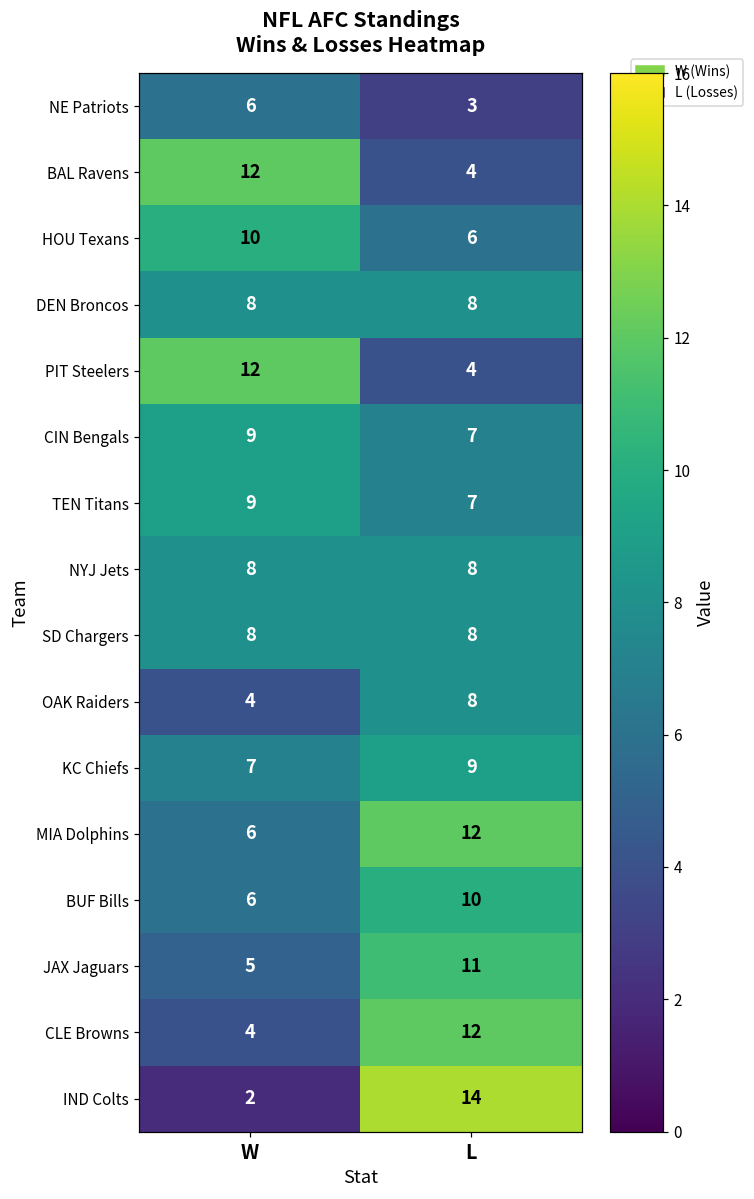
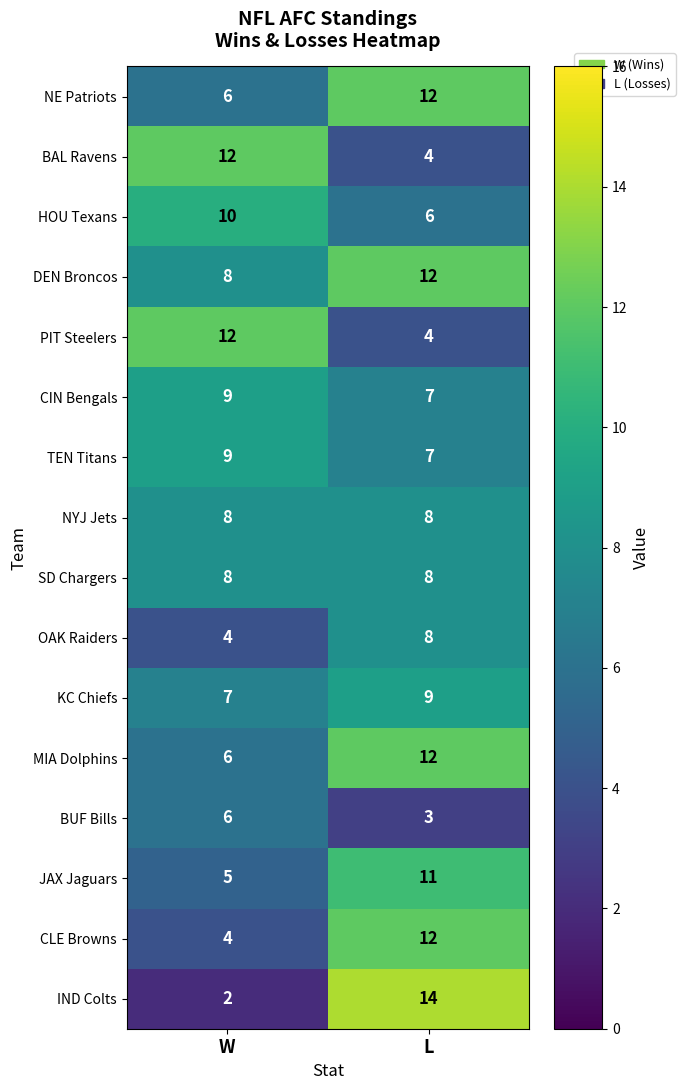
  {
    "NE Patriots": {
      "W": 6,
-     "L": 3
+     "L": 12
    },
    "BAL Ravens": {
      "W": 12,
      "L": 4
    },
    "HOU Texans": {
      "W": 10,
      "L": 6
    },
    "DEN Broncos": {
      "W": 8,
-     "L": 8
+     "L": 12
    },
    "PIT Steelers": {
      "W": 12,
      "L": 4
    },
    "CIN Bengals": {
      "W": 9,
      "L": 7
    },
    "TEN Titans": {
      "W": 9,
      "L": 7
    },
    "NYJ Jets": {
      "W": 8,
      "L": 8
    },
    "SD Chargers": {
      "W": 8,
      "L": 8
    },
    "OAK Raiders": {
      "W": 4,
      "L": 8
    },
    "KC Chiefs": {
      "W": 7,
      "L": 9
    },
    "MIA Dolphins": {
      "W": 6,
      "L": 12
    },
    "BUF Bills": {
      "W": 6,
-     "L": 10
+     "L": 3
    },
    "JAX Jaguars": {
      "W": 5,
      "L": 11
    },
    "CLE Browns": {
      "W": 4,
      "L": 12
    },
    "IND Colts": {
      "W": 2,
      "L": 14
    }
  }
